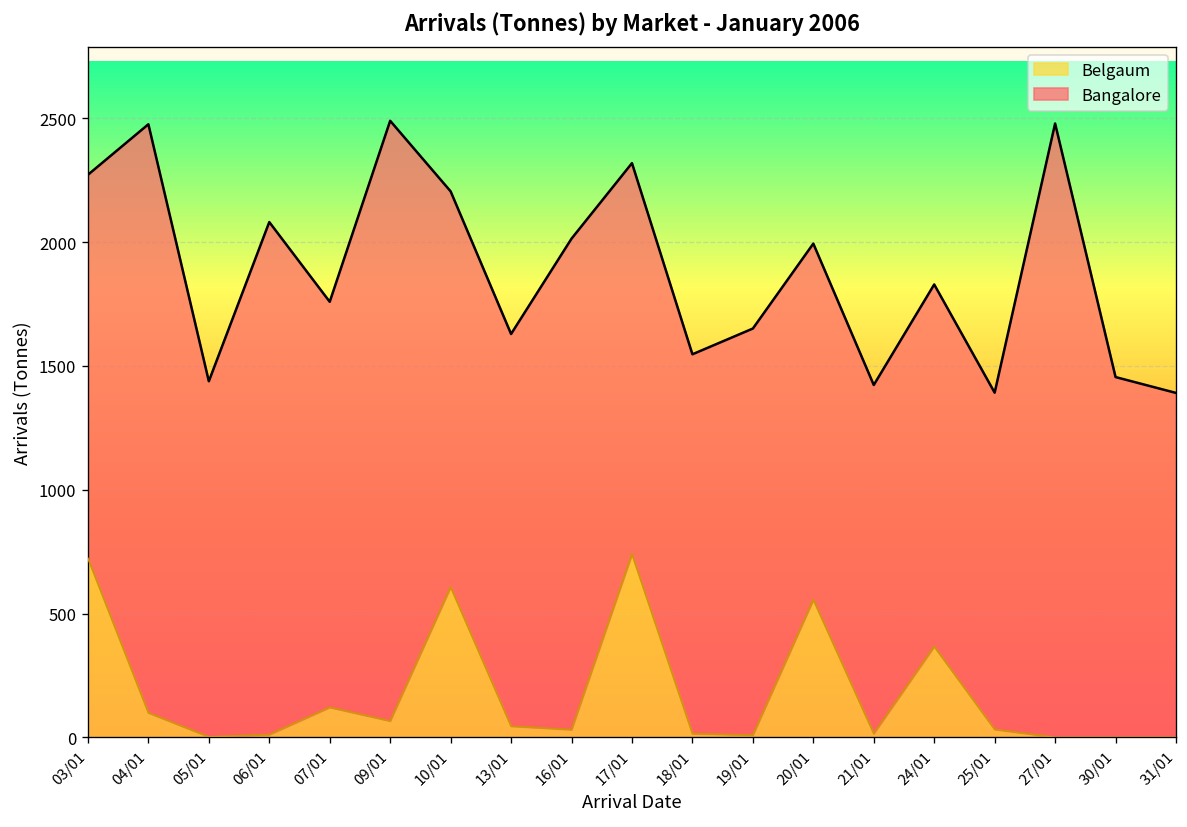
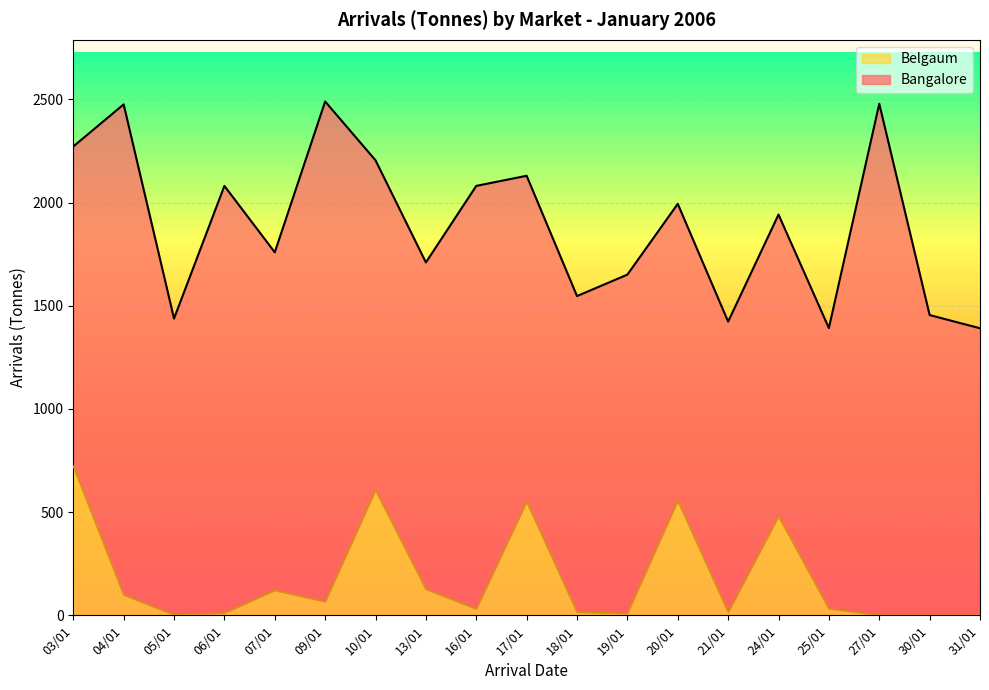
  {
    "Belgaum": {
      "03/01": 720,
      "04/01": 100,
      "05/01": 0,
      "06/01": 10,
      "07/01": 120,
      "09/01": 70,
      "10/01": 610,
-     "13/01": 50,
+     "13/01": 130,
      "16/01": 30,
-     "17/01": 740,
+     "17/01": 550,
      "18/01": 20,
      "19/01": 10,
      "20/01": 560,
      "21/01": 20,
-     "24/01": 370,
+     "24/01": 480,
      "25/01": 30,
      "27/01": 0,
      "30/01": 0,
      "31/01": 0
    },
    "Bangalore": {
      "03/01": 1550,
      "04/01": 2380,
      "05/01": 1440,
      "06/01": 2070,
      "07/01": 1640,
      "09/01": 2420,
      "10/01": 1600,
      "13/01": 1580,
-     "16/01": 1980,
+     "16/01": 2050,
      "17/01": 1580,
      "18/01": 1530,
      "19/01": 1640,
      "20/01": 1440,
      "21/01": 1410,
      "24/01": 1460,
      "25/01": 1360,
      "27/01": 2480,
      "30/01": 1460,
      "31/01": 1390
    }
  }
